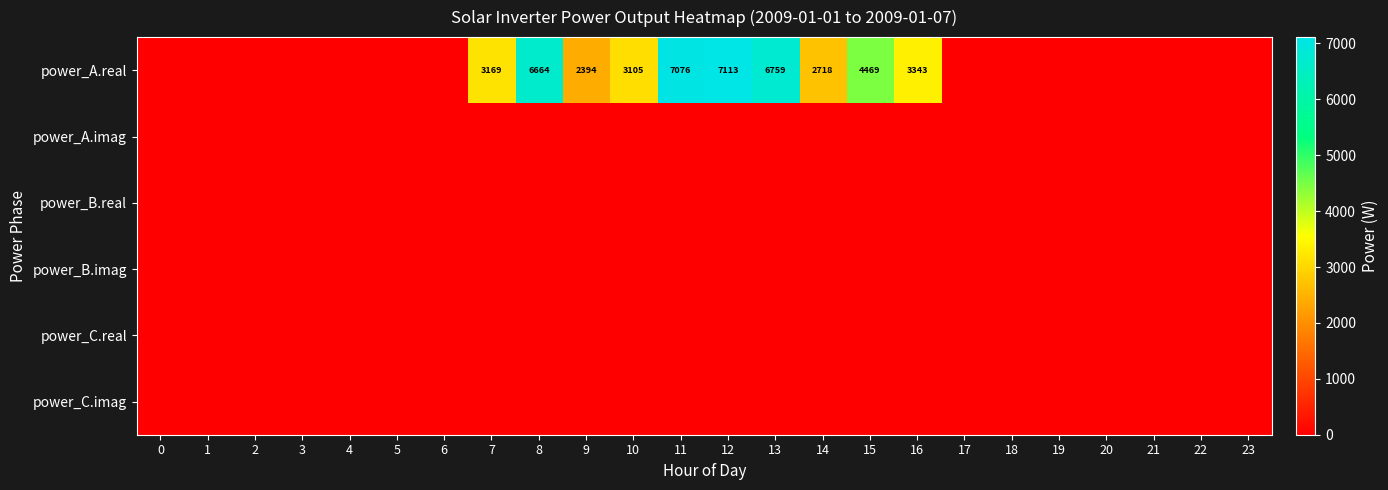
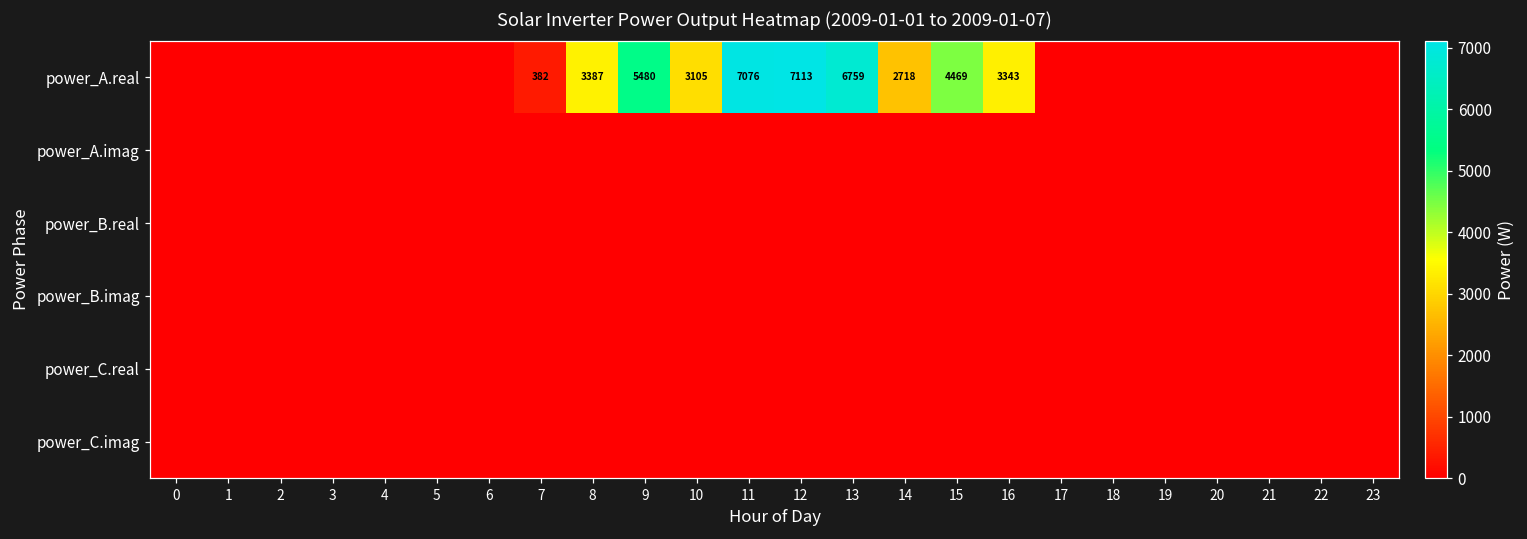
  {
    "power_A.real": {
-     "7": 3169,
-     "8": 6664,
-     "9": 2394,
+     "7": 382,
+     "8": 3387,
+     "9": 5480,
      "10": 3105,
      "11": 7076,
      "12": 7113,
      "13": 6759,
      "14": 2718,
      "15": 4469,
      "16": 3343
    }
  }
